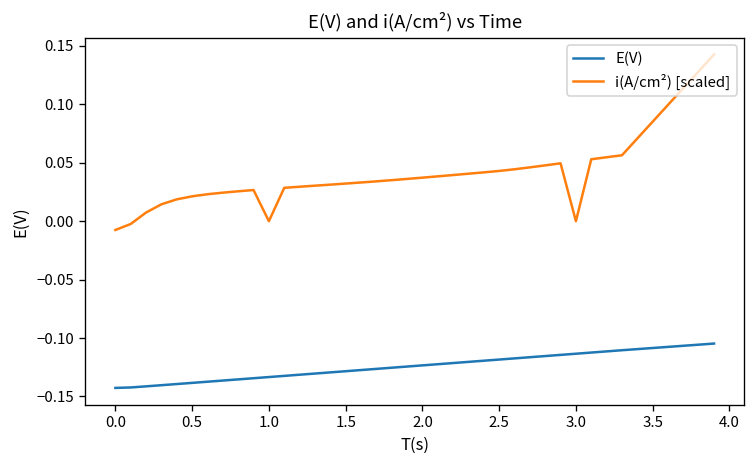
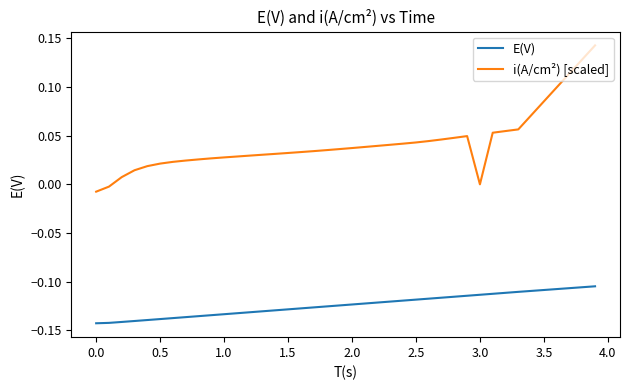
  {
    "E(V)": {
      "0.0": -0.14,
      "0.5": -0.14,
      "1.0": -0.13,
      "1.5": -0.13,
      "2.0": -0.12,
      "2.5": -0.12,
      "3.0": -0.11,
      "3.5": -0.11
    },
    "i(A/cm²) [scaled]": {
      "0.0": -0.01,
      "0.5": 0.02,
-     "1.0": 0.00,
+     "1.0": 0.03,
      "1.5": 0.03,
      "2.0": 0.04,
      "2.5": 0.04,
      "3.0": 0.00,
      "3.5": 0.09
    }
  }
